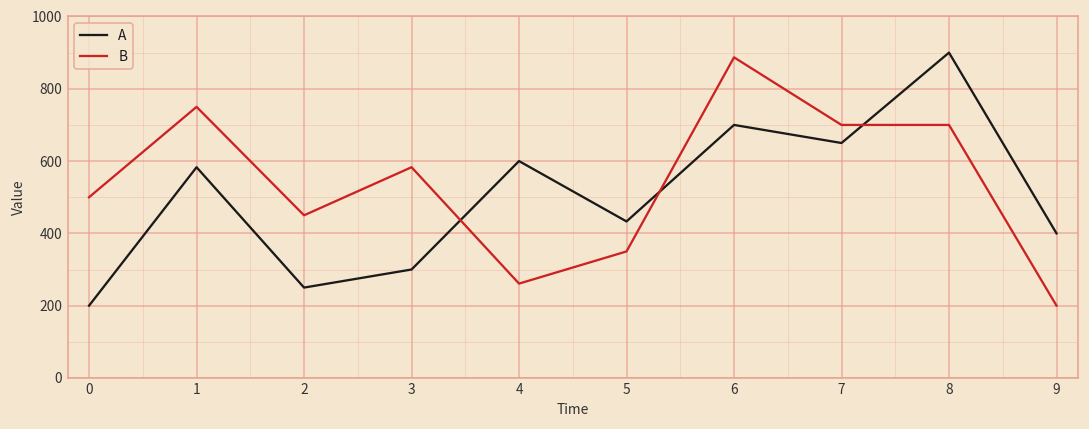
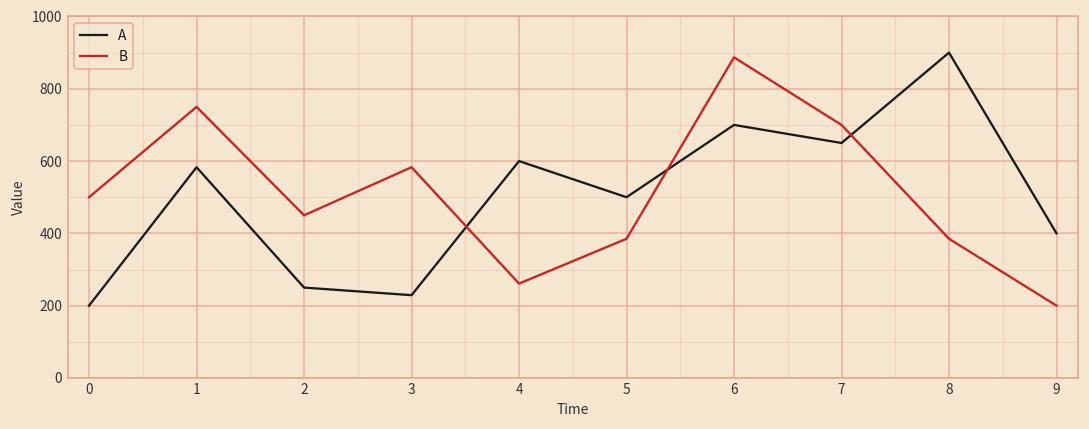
  {
    "A": {
      "0": 200,
      "1": 580,
      "2": 250,
-     "3": 300,
+     "3": 230,
      "4": 600,
-     "5": 430,
+     "5": 500,
      "6": 700,
      "7": 650,
      "8": 900,
      "9": 400
    },
    "B": {
      "0": 500,
      "1": 750,
      "2": 450,
      "3": 580,
      "4": 260,
-     "5": 350,
+     "5": 390,
      "6": 890,
      "7": 700,
-     "8": 700,
+     "8": 390,
      "9": 200
    }
  }
